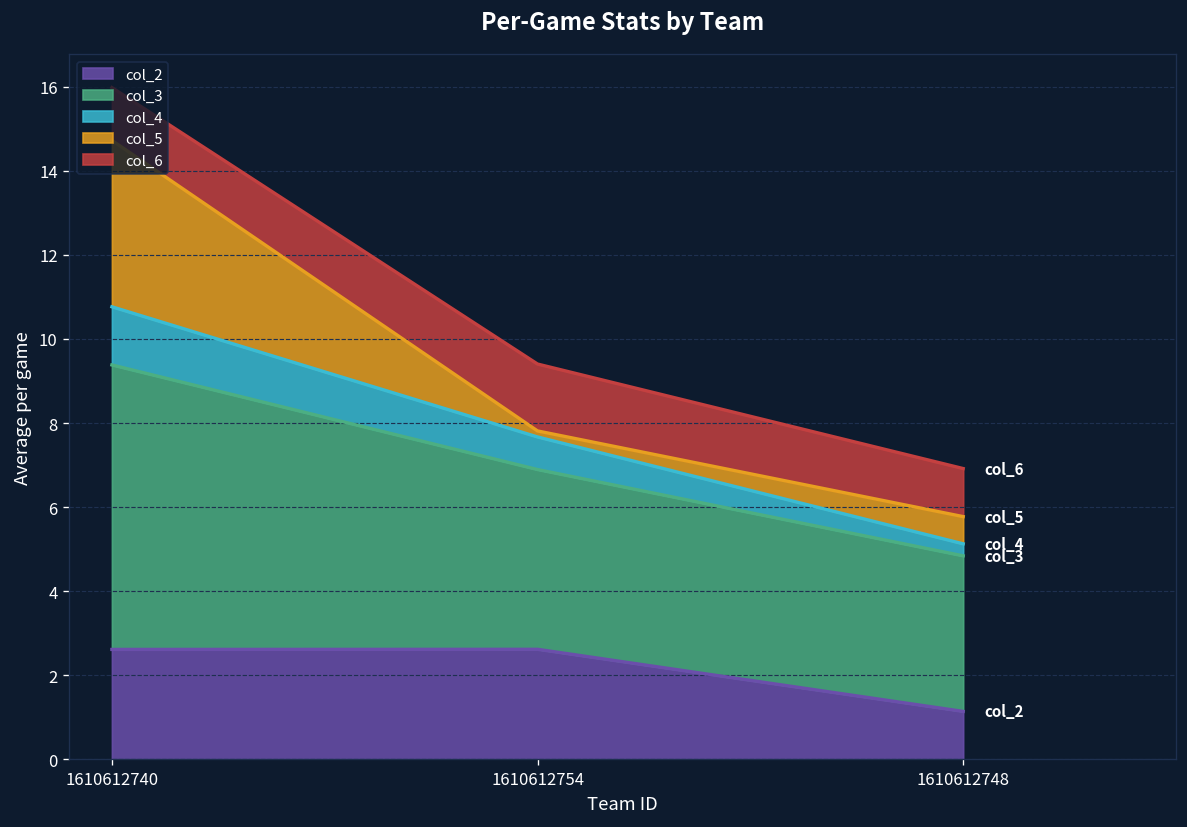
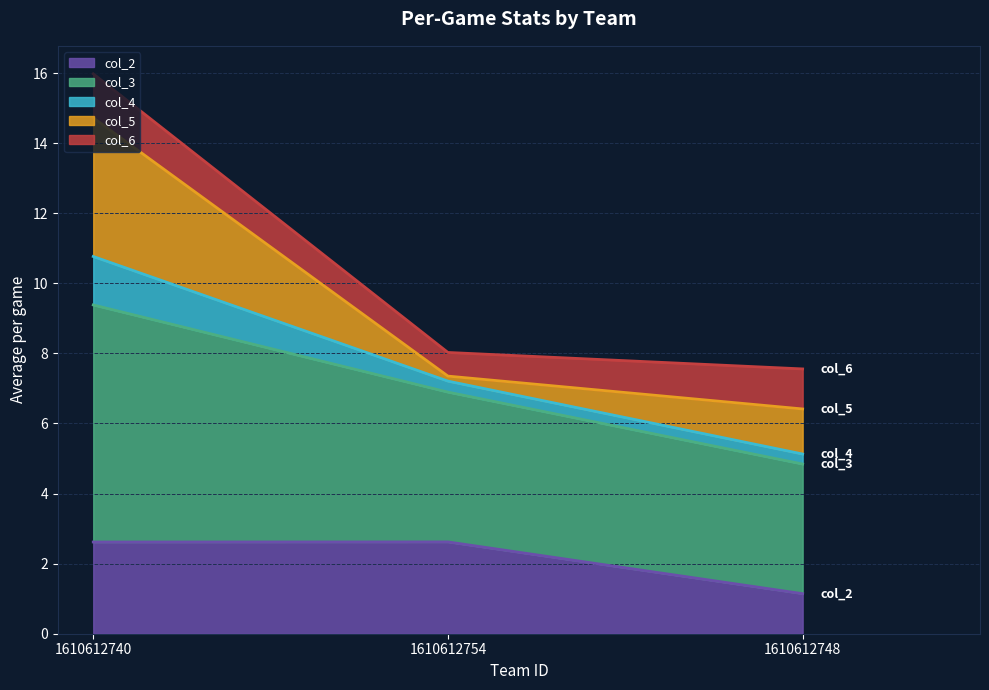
  {
    "col_2": {
      "1610612740": 2.6,
      "1610612754": 2.6
    },
    "col_3": {
      "1610612740": 6.8,
      "1610612754": 4.3
    },
    "col_4": {
      "1610612740": 1.4,
-     "1610612754": 0.8
+     "1610612754": 0.3
    },
    "col_5": {
      "1610612754": 0.1,
-     "1610612748": 0.6
+     "1610612748": 1.3
    },
    "col_6": {
-     "1610612754": 1.6
+     "1610612754": 0.7
    }
  }
